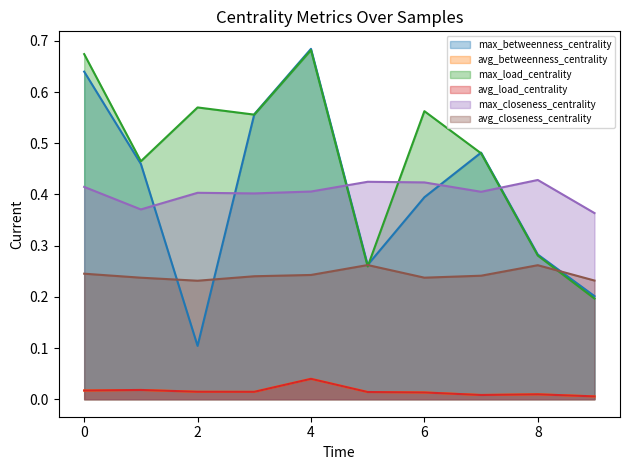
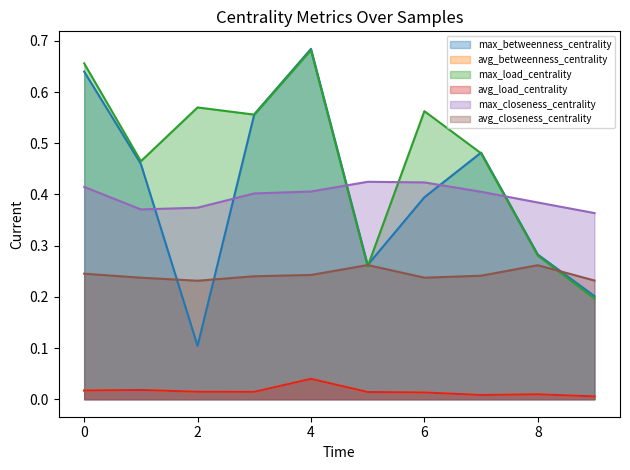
  {
    "max_betweenness_centrality": {
      "0": 0.64,
      "2": 0.10,
      "6": 0.39
    },
    "max_load_centrality": {
-     "0": 0.67,
+     "0": 0.66,
      "2": 0.57,
      "6": 0.56
    },
    "max_closeness_centrality": {
      "0": 0.41,
-     "2": 0.40,
+     "2": 0.37,
      "4": 0.41,
      "6": 0.42,
-     "8": 0.43
+     "8": 0.38
    }
  }
